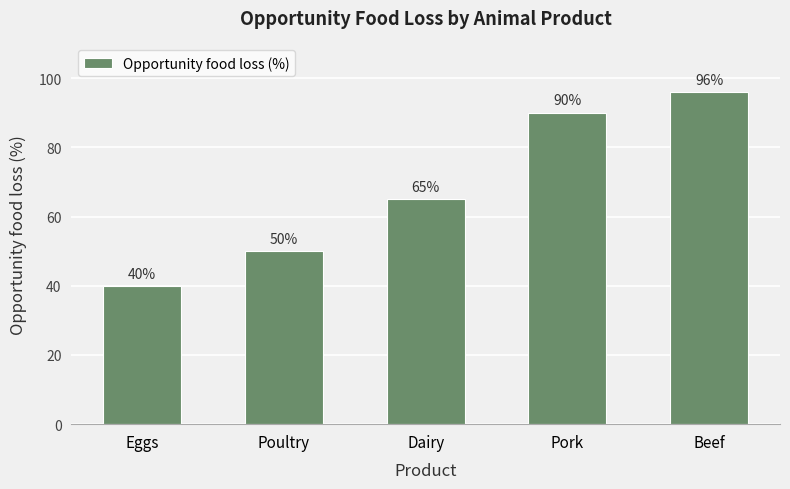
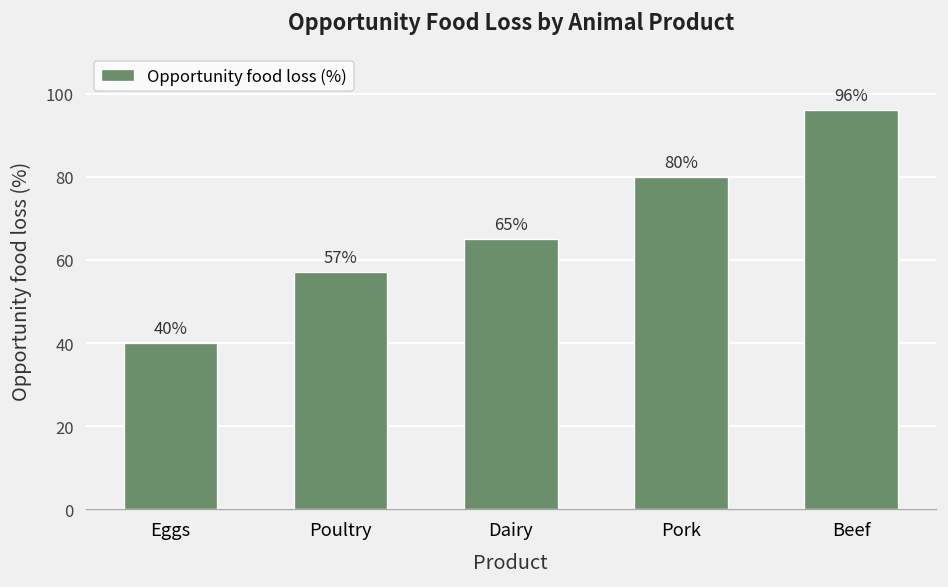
  {
    "Eggs": "40%",
-   "Poultry": "50%",
+   "Poultry": "57%",
    "Dairy": "65%",
-   "Pork": "90%",
+   "Pork": "80%",
    "Beef": "96%"
  }
